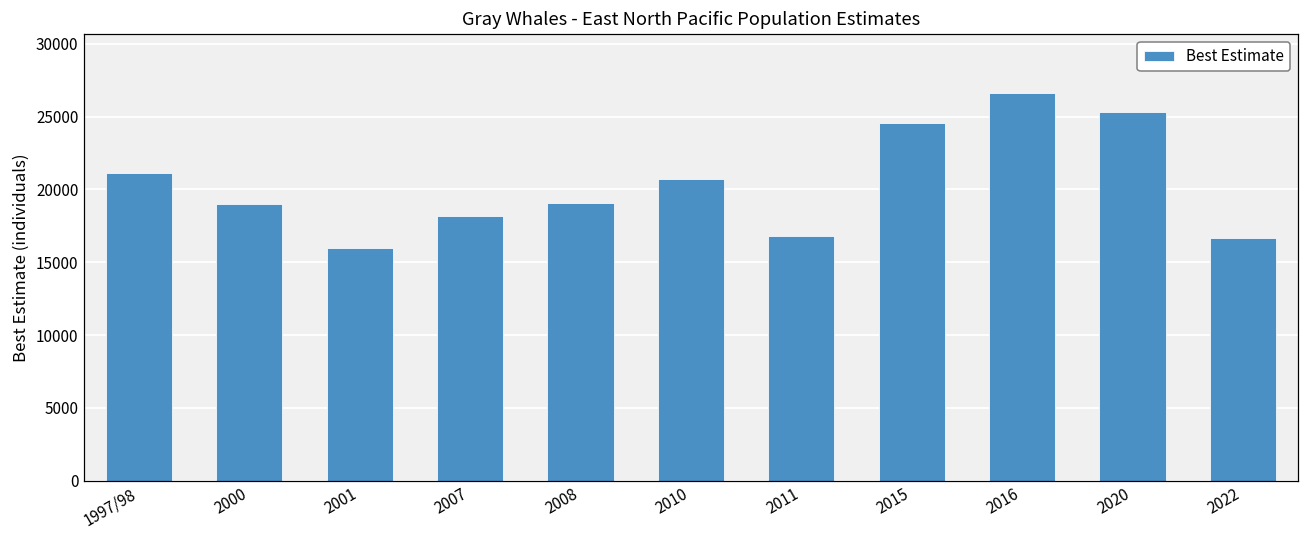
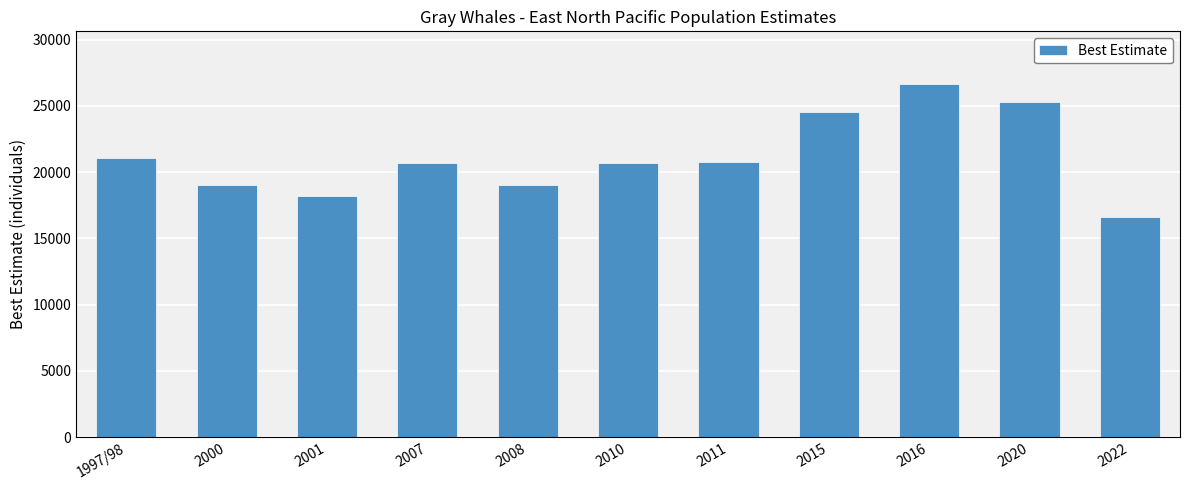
  {
    "1997/98": 21100,
    "2000": 19000,
-   "2001": 16000,
-   "2007": 18200,
+   "2001": 18200,
+   "2007": 20700,
    "2008": 19000,
    "2010": 20700,
-   "2011": 16800,
+   "2011": 20800,
    "2015": 24600,
    "2016": 26600,
    "2020": 25300,
    "2022": 16700
  }
